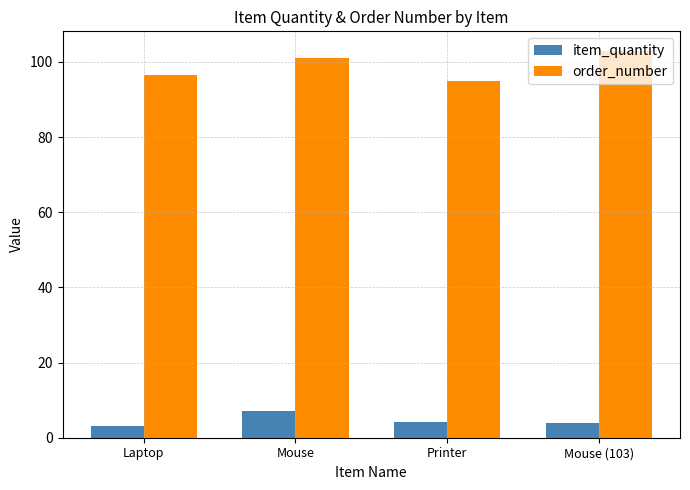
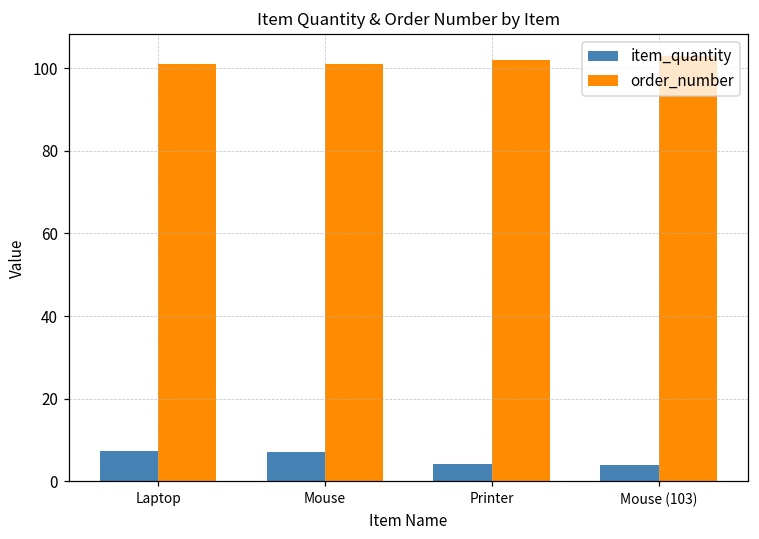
  {
    "item_quantity": {
-     "Laptop": 3,
+     "Laptop": 7,
      "Mouse": 7,
      "Printer": 4,
      "Mouse (103)": 4
    },
    "order_number": {
-     "Laptop": 97,
+     "Laptop": 101,
      "Mouse": 101,
-     "Printer": 95
+     "Printer": 102
    }
  }
